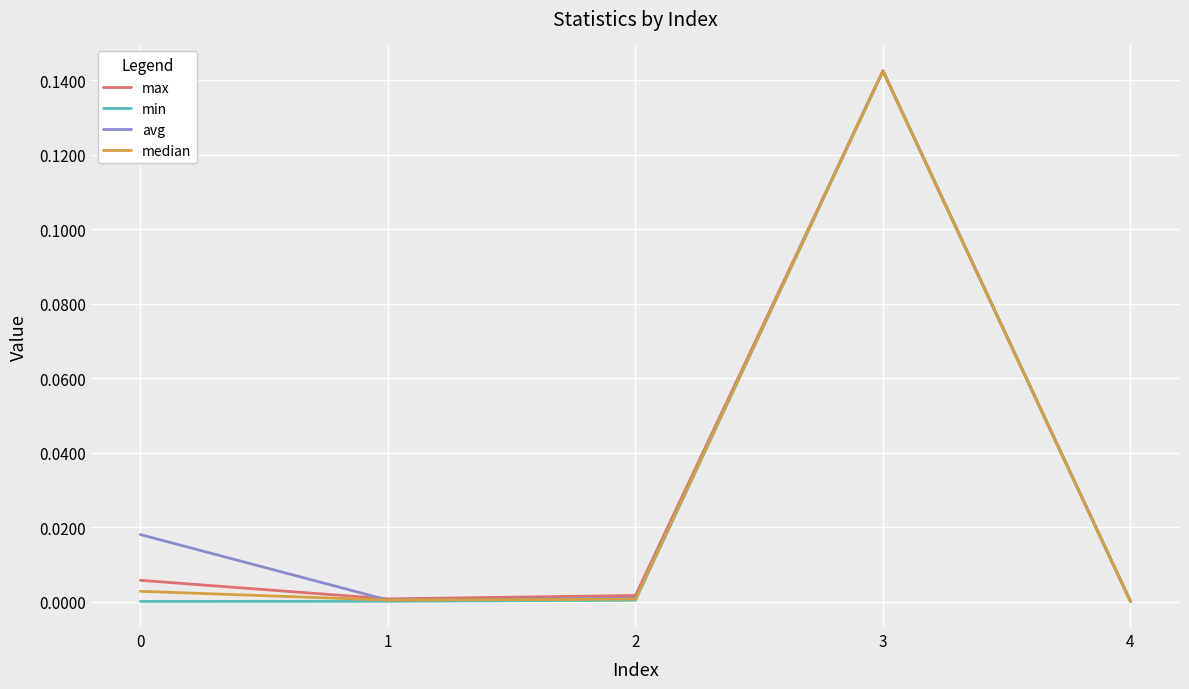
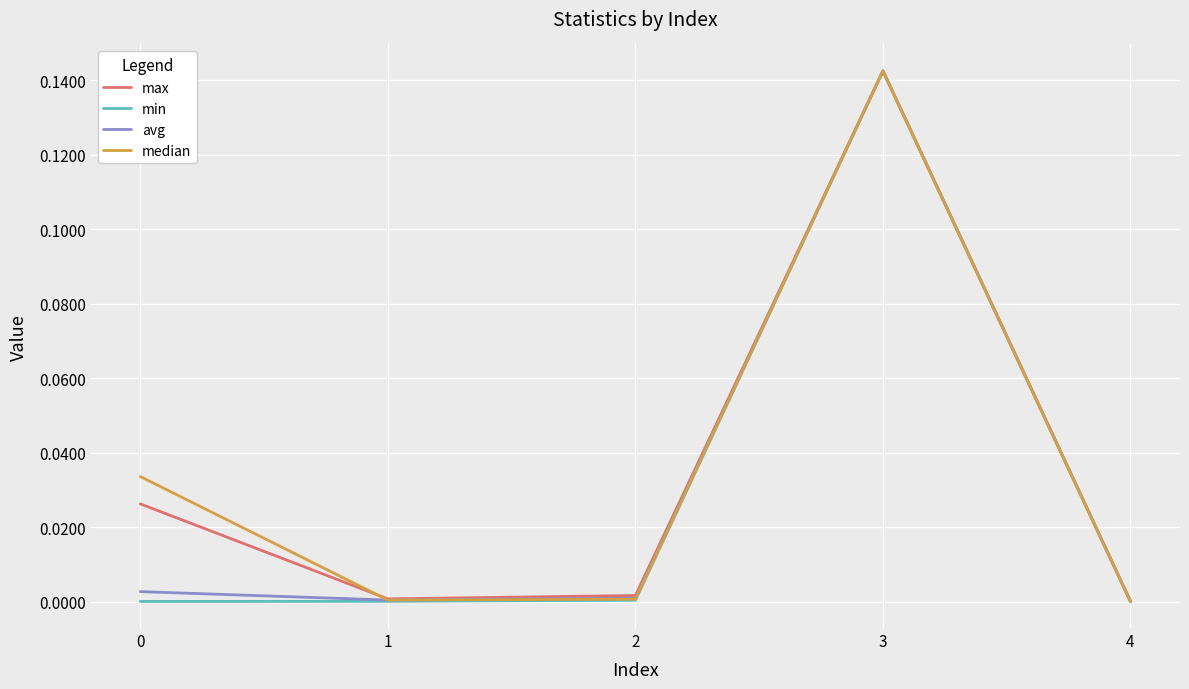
  {
    "max": {
-     "0": 0.006,
+     "0": 0.026,
      "2": 0.002
    },
    "min": {
      "0": 0.000
    },
    "avg": {
-     "0": 0.018
+     "0": 0.003
    },
    "median": {
-     "0": 0.003
+     "0": 0.034
    }
  }
